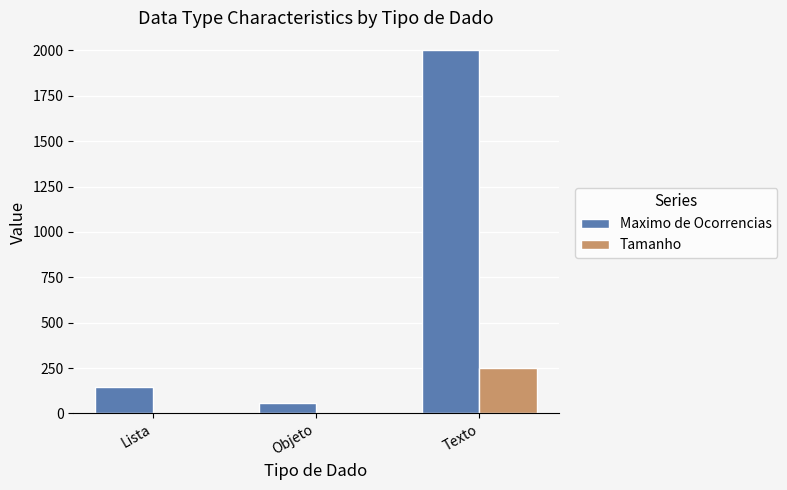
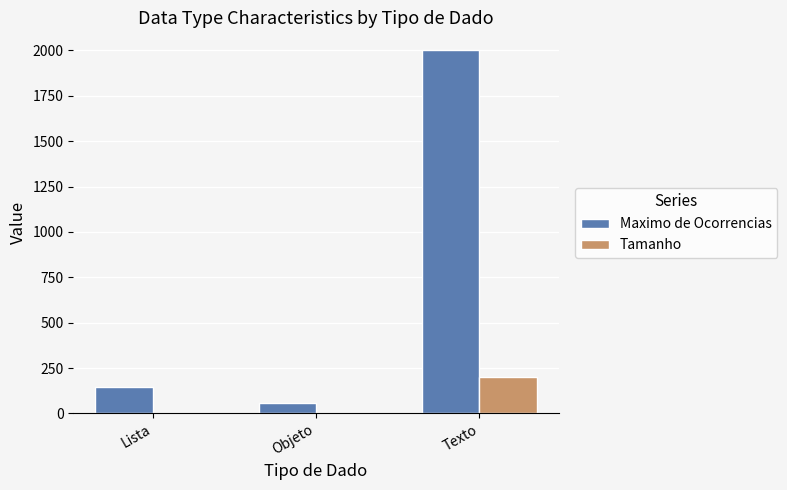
  {
    "Maximo de Ocorrencias": {
      "Lista": 150,
      "Objeto": 60,
      "Texto": 2000
    },
    "Tamanho": {
      "Lista": 0,
      "Objeto": 0,
-     "Texto": 250
+     "Texto": 200
    }
  }
